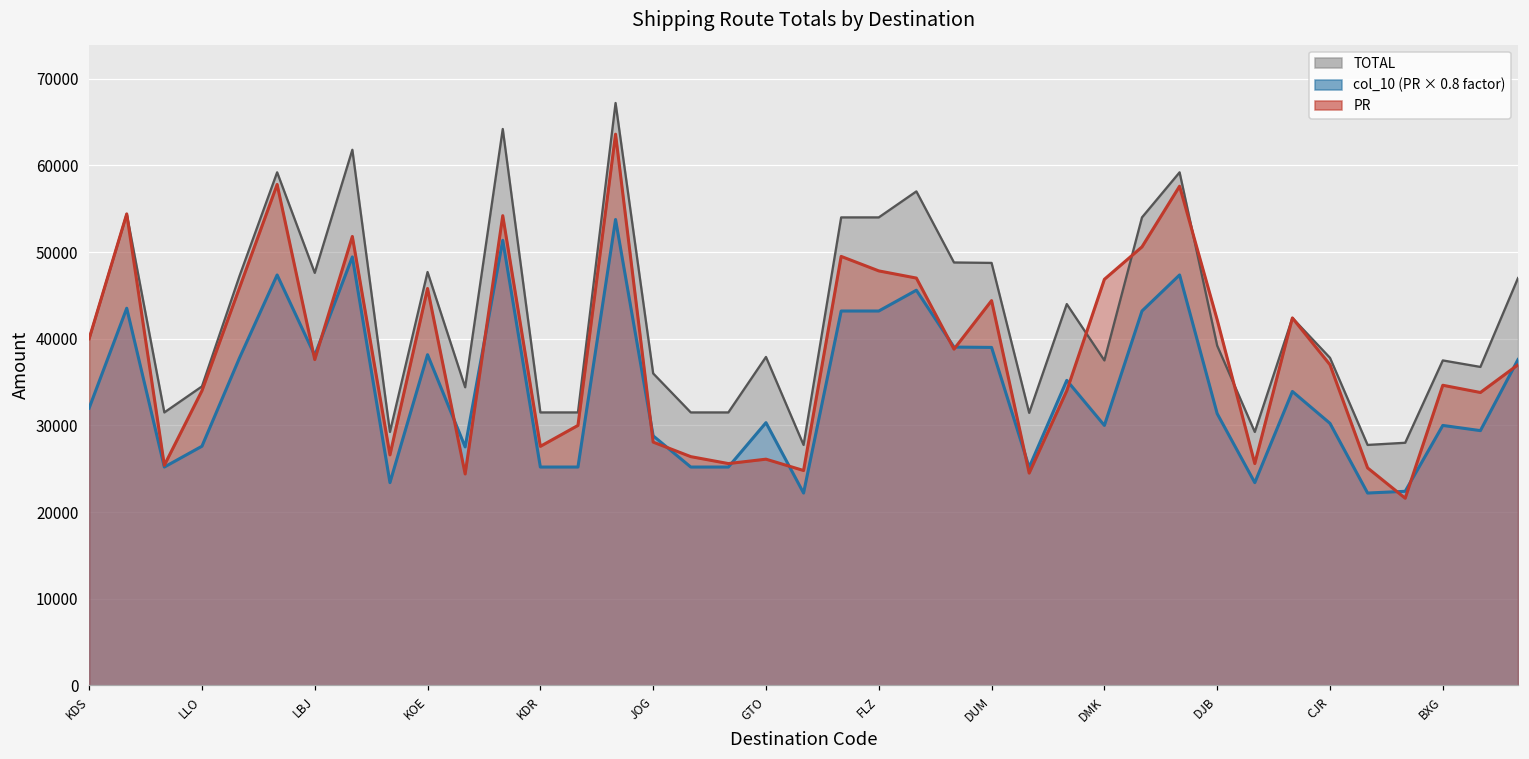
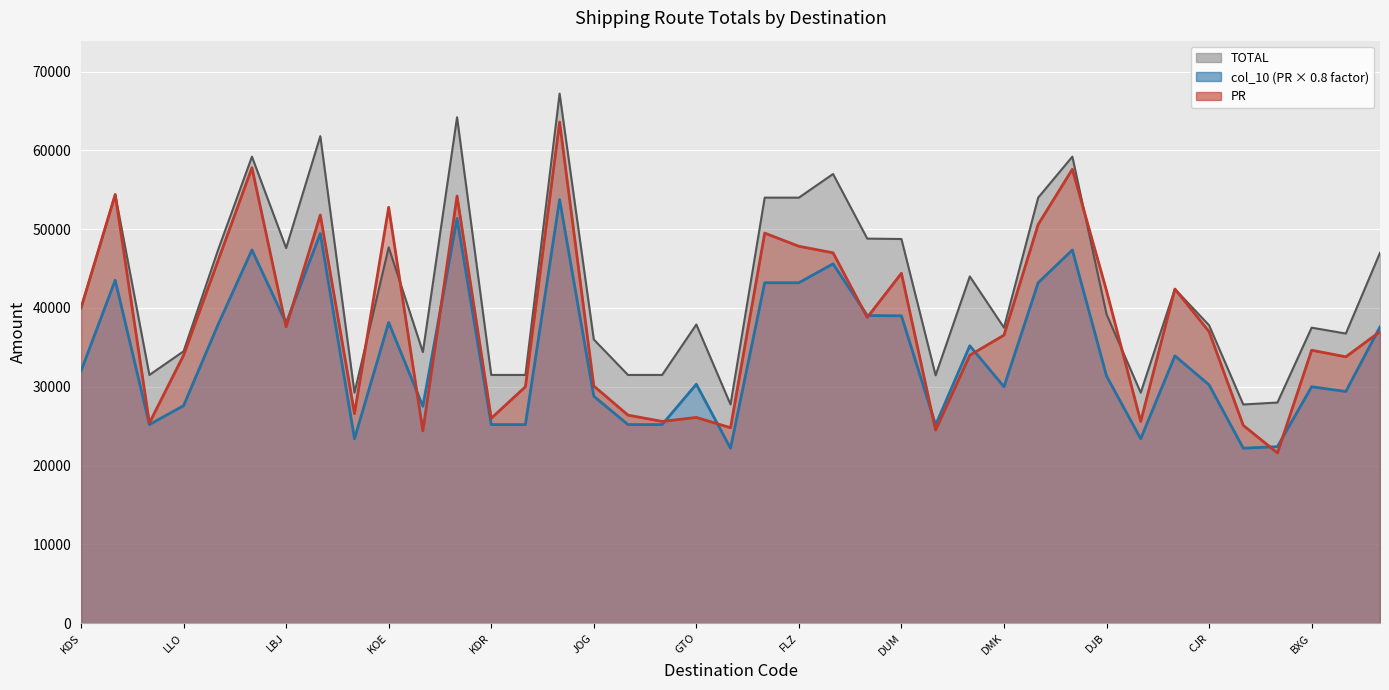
  {
    "PR": {
      "LLO": 34000,
      "LBJ": 38000,
-     "KOE": 46000,
-     "KDR": 28000,
-     "JOG": 28000,
+     "KOE": 53000,
+     "KDR": 26000,
+     "JOG": 30000,
      "GTO": 26000,
      "FLZ": 48000,
      "DUM": 44000,
-     "DMK": 47000,
+     "DMK": 37000,
      "DJB": 42000,
      "CJR": 37000,
      "BXG": 35000
    }
  }
